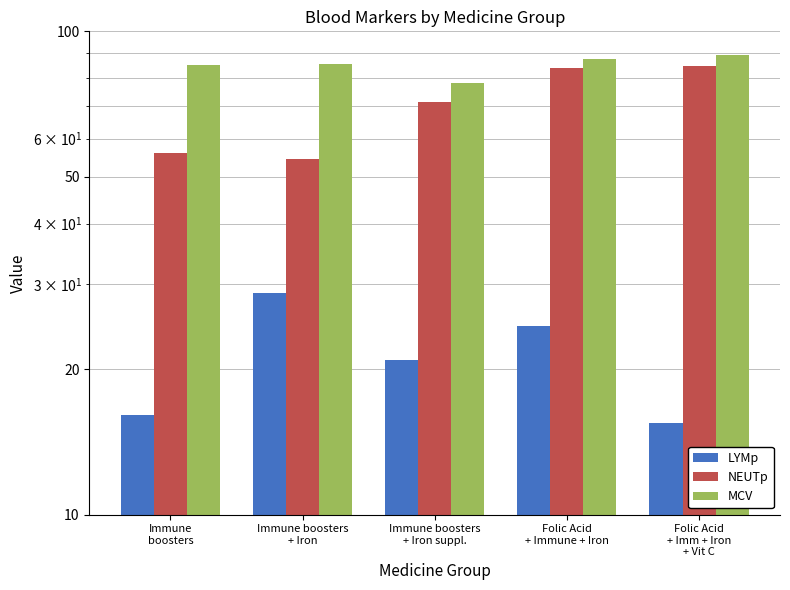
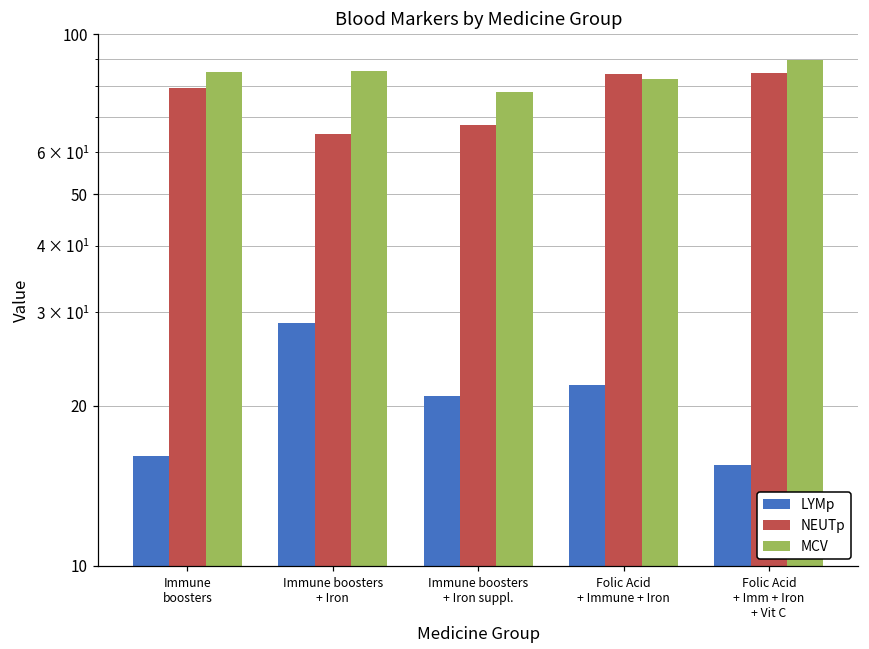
  {
    "LYMp": {
      "Immune boosters": 16,
      "Immune boosters + Iron": 29,
      "Immune boosters + Iron suppl.": 21,
-     "Folic Acid + Immune + Iron": 25,
+     "Folic Acid + Immune + Iron": 22,
      "Folic Acid + Imm + Iron + Vit C": 15.5
    },
    "NEUTp": {
-     "Immune boosters": 56,
-     "Immune boosters + Iron": 55,
-     "Immune boosters + Iron suppl.": 72,
+     "Immune boosters": 79,
+     "Immune boosters + Iron": 65,
+     "Immune boosters + Iron suppl.": 68,
      "Folic Acid + Immune + Iron": 84,
      "Folic Acid + Imm + Iron + Vit C": 85
    },
    "MCV": {
      "Immune boosters": 85,
      "Immune boosters + Iron": 85,
      "Immune boosters + Iron suppl.": 78,
-     "Folic Acid + Immune + Iron": 88,
+     "Folic Acid + Immune + Iron": 83,
      "Folic Acid + Imm + Iron + Vit C": 90
    }
  }
